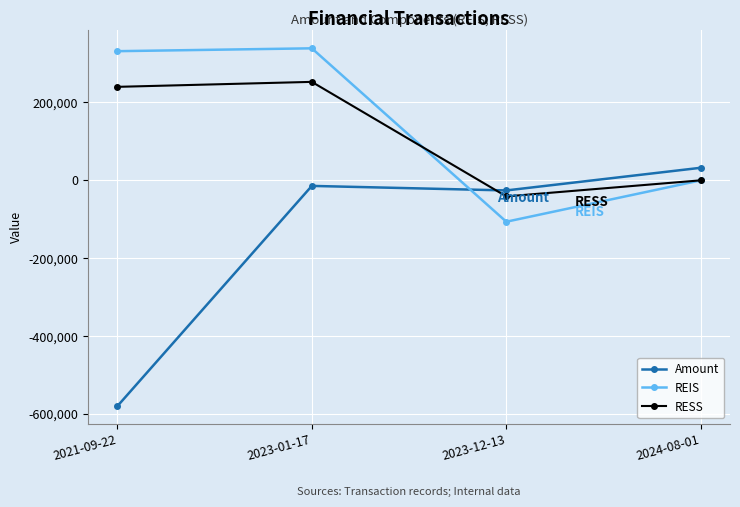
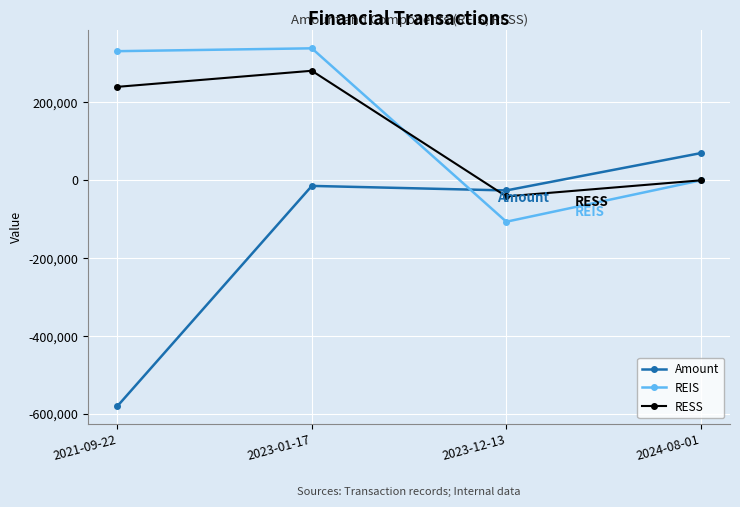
  {
    "Amount": {
      "2021-09-22": "-580,000",
      "2023-01-17": "-10,000",
      "2023-12-13": "-30,000",
-     "2024-08-01": "30,000"
+     "2024-08-01": "70,000"
    },
    "REIS": {
      "2021-09-22": "330,000",
      "2023-01-17": "340,000",
      "2023-12-13": "-110,000"
    },
    "RESS": {
      "2021-09-22": "240,000",
-     "2023-01-17": "250,000",
+     "2023-01-17": "280,000",
      "2023-12-13": "-40,000"
    }
  }
